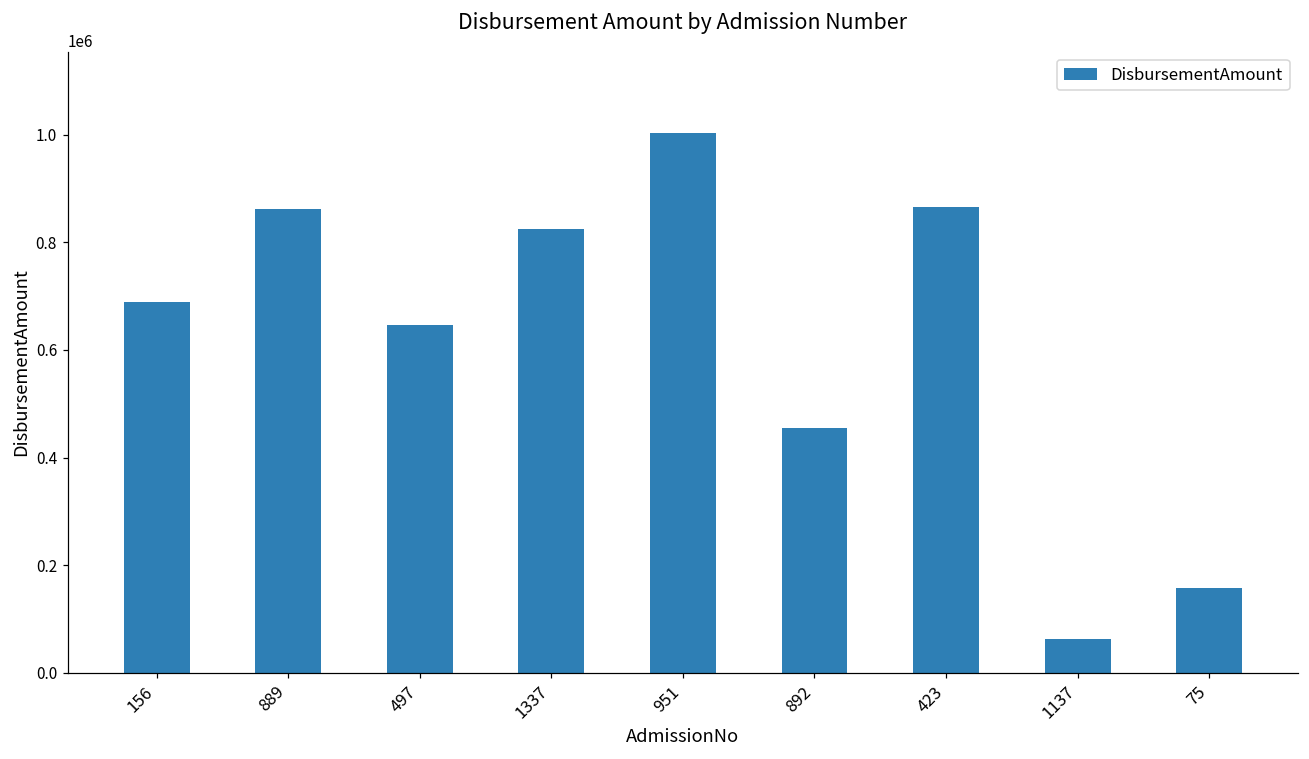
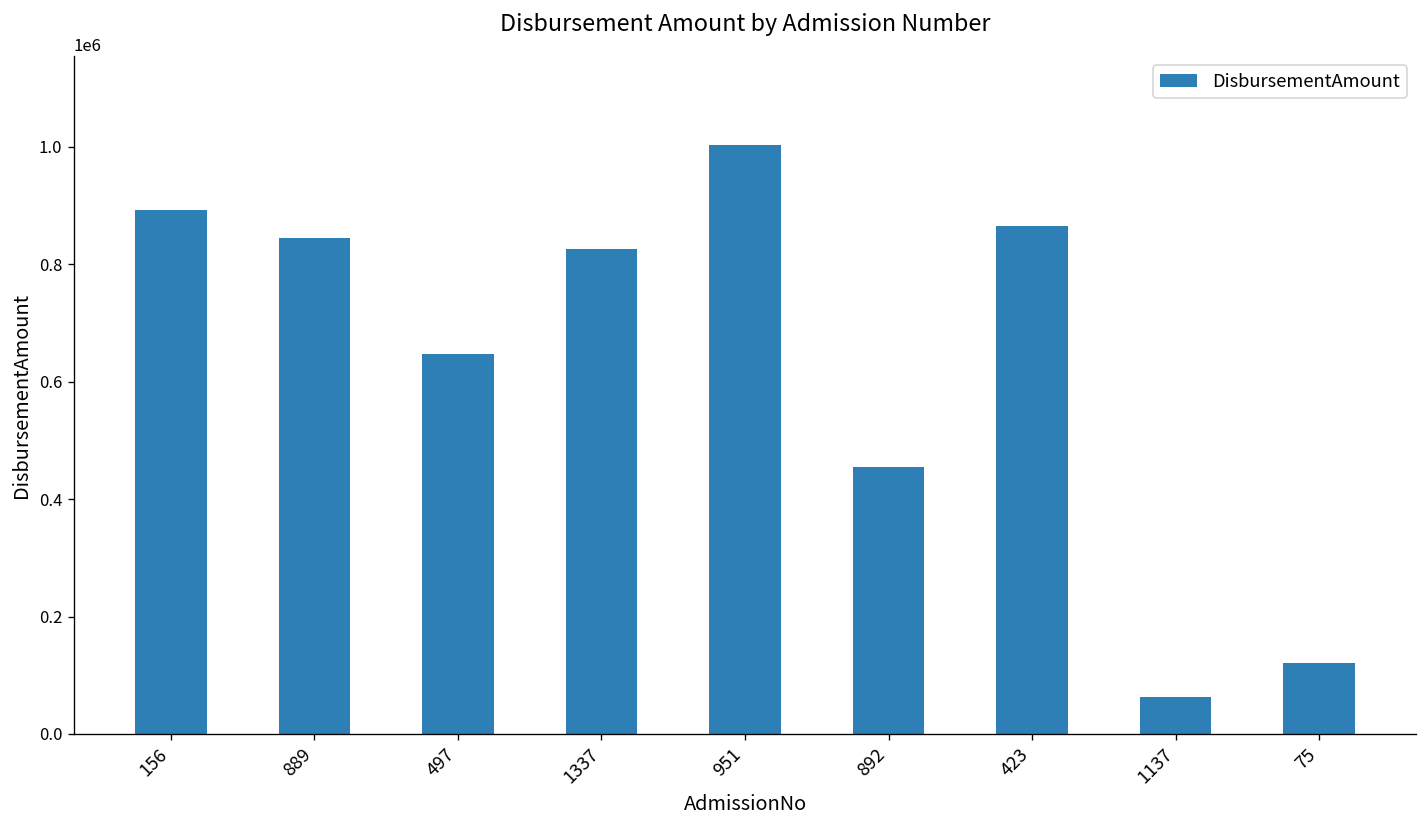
  {
-   "156": 690000,
-   "889": 860000,
+   "156": 890000,
+   "889": 850000,
    "497": 650000,
    "1337": 830000,
    "951": 1000000,
    "892": 450000,
    "423": 870000,
    "1137": 60000,
-   "75": 160000
+   "75": 120000
  }
